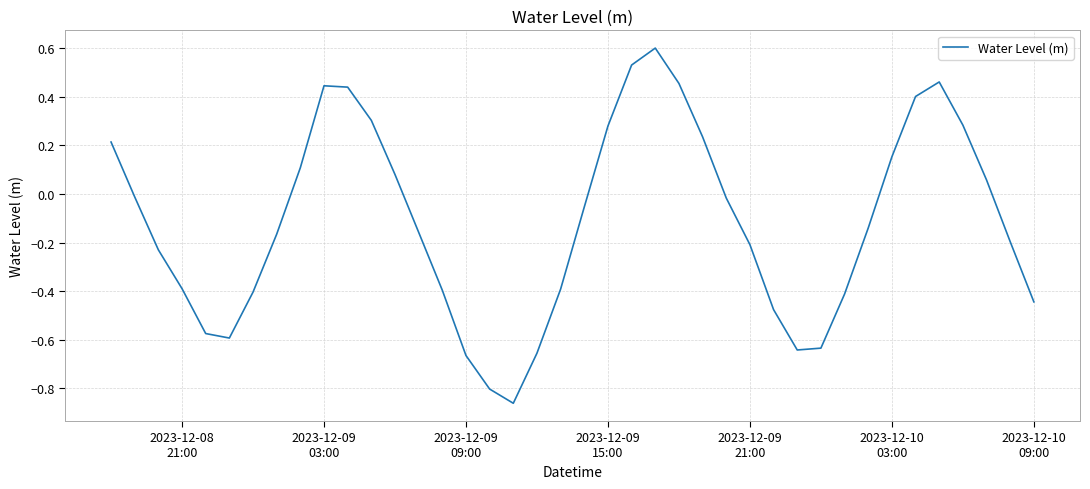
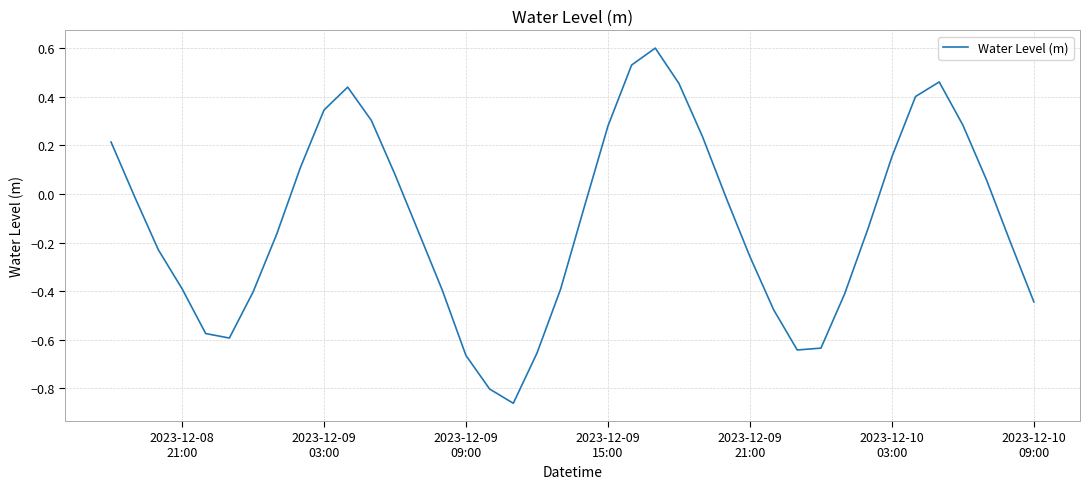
  {
    "2023-12-08 21:00": -0.39,
-   "2023-12-09 03:00": 0.44,
+   "2023-12-09 03:00": 0.34,
    "2023-12-09 09:00": -0.66,
    "2023-12-09 15:00": 0.28,
-   "2023-12-09 21:00": -0.21,
+   "2023-12-09 21:00": -0.26,
    "2023-12-10 03:00": 0.15,
    "2023-12-10 09:00": -0.44
  }
